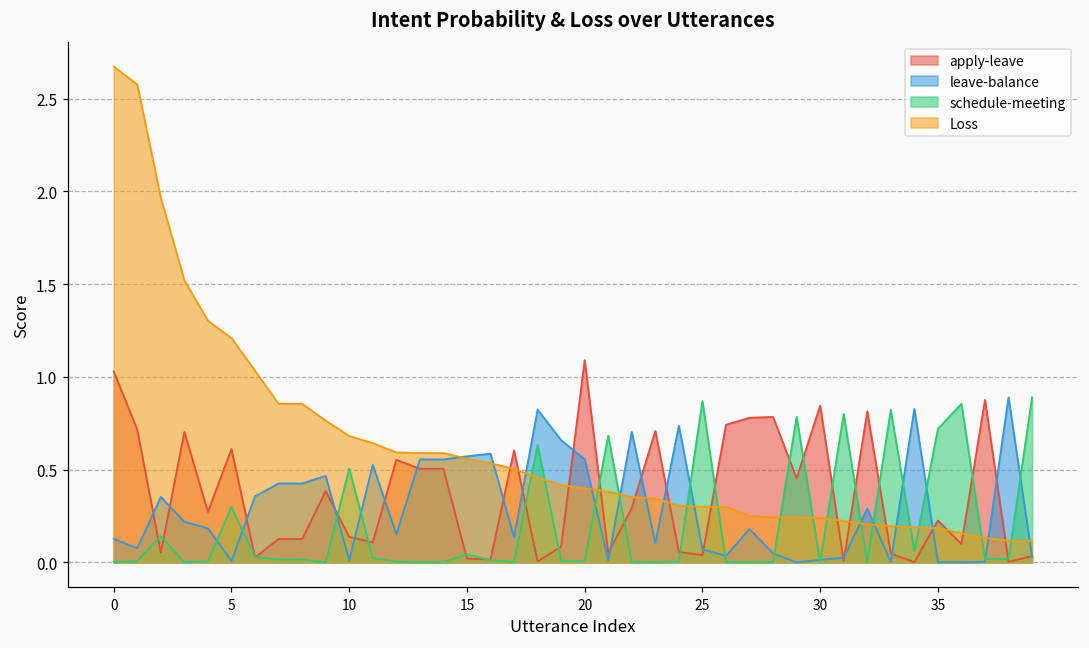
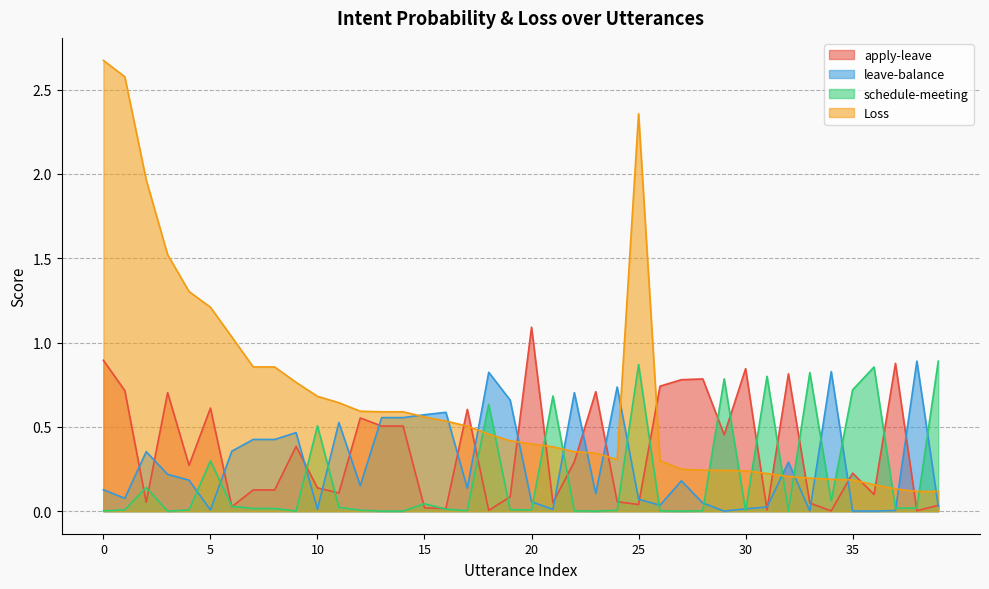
  {
    "apply-leave": {
-     "0": 1.03,
+     "0": 0.89,
      "5": 0.61,
      "10": 0.14,
      "15": 0.02,
      "20": 1.09,
      "25": 0.04,
      "30": 0.85,
      "35": 0.23
    },
    "leave-balance": {
      "0": 0.13,
      "5": 0.01,
      "10": 0.01,
-     "20": 0.56,
+     "20": 0.06,
      "25": 0.07,
      "35": 0.00
    },
    "schedule-meeting": {
      "0": 0.00,
      "5": 0.30,
      "10": 0.51,
      "15": 0.04,
      "20": 0.01,
      "25": 0.87,
      "35": 0.72
    },
    "Loss": {
      "0": 2.67,
      "5": 1.21,
      "10": 0.68,
      "20": 0.40,
-     "25": 0.30,
+     "25": 2.36,
      "30": 0.24,
      "35": 0.19
    }
  }
